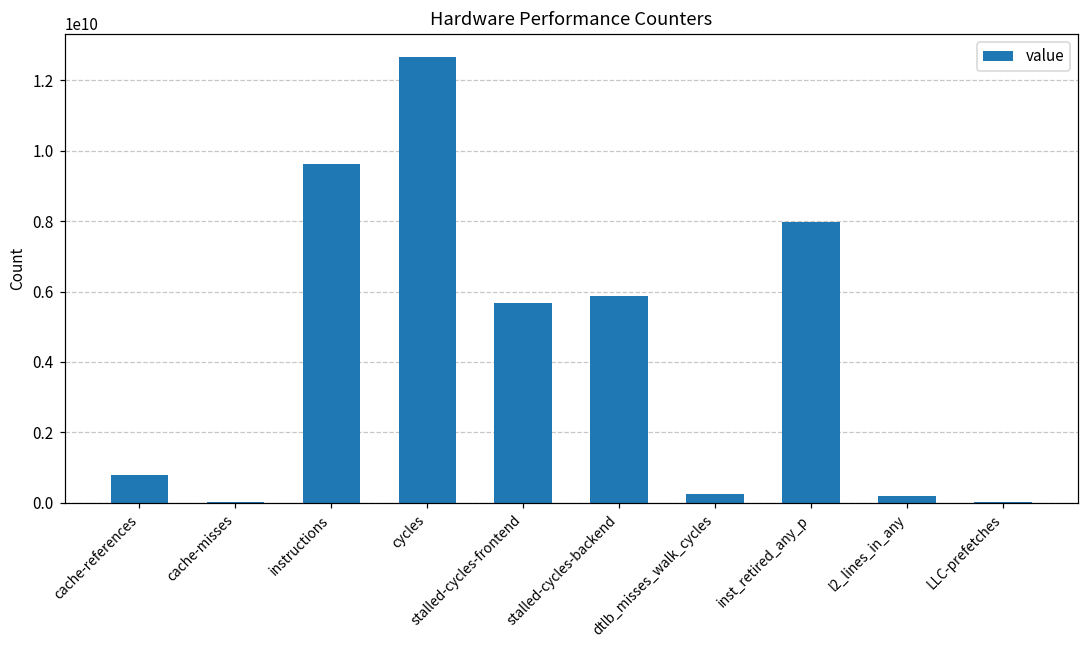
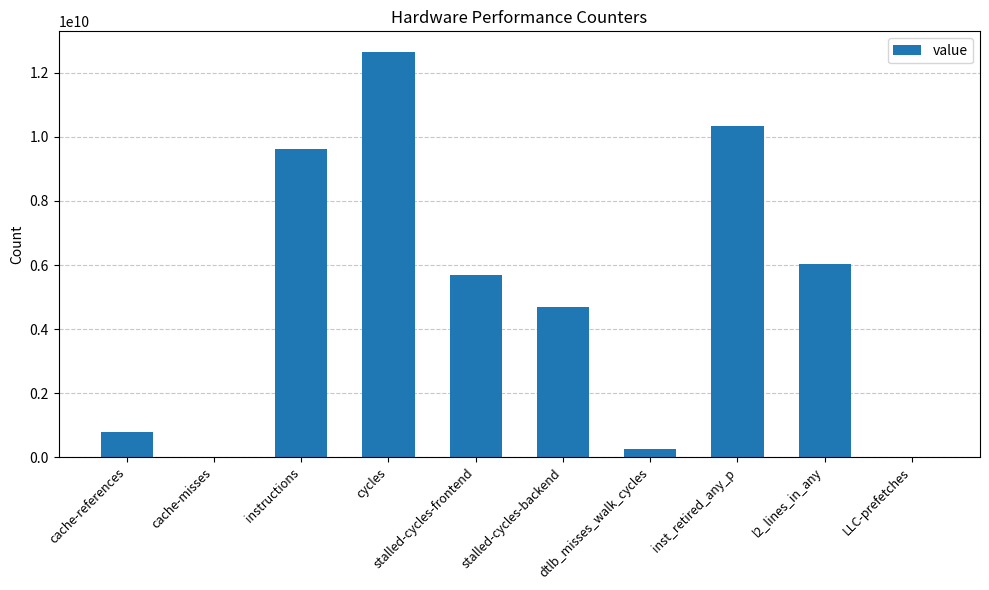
  {
    "cache-references": 800000000,
    "instructions": 9600000000,
    "cycles": 12700000000,
    "stalled-cycles-frontend": 5700000000,
-   "stalled-cycles-backend": 5900000000,
+   "stalled-cycles-backend": 4700000000,
    "dtlb_misses_walk_cycles": 300000000,
-   "inst_retired_any_p": 8000000000,
-   "l2_lines_in_any": 200000000
+   "inst_retired_any_p": 10300000000,
+   "l2_lines_in_any": 6000000000
  }
